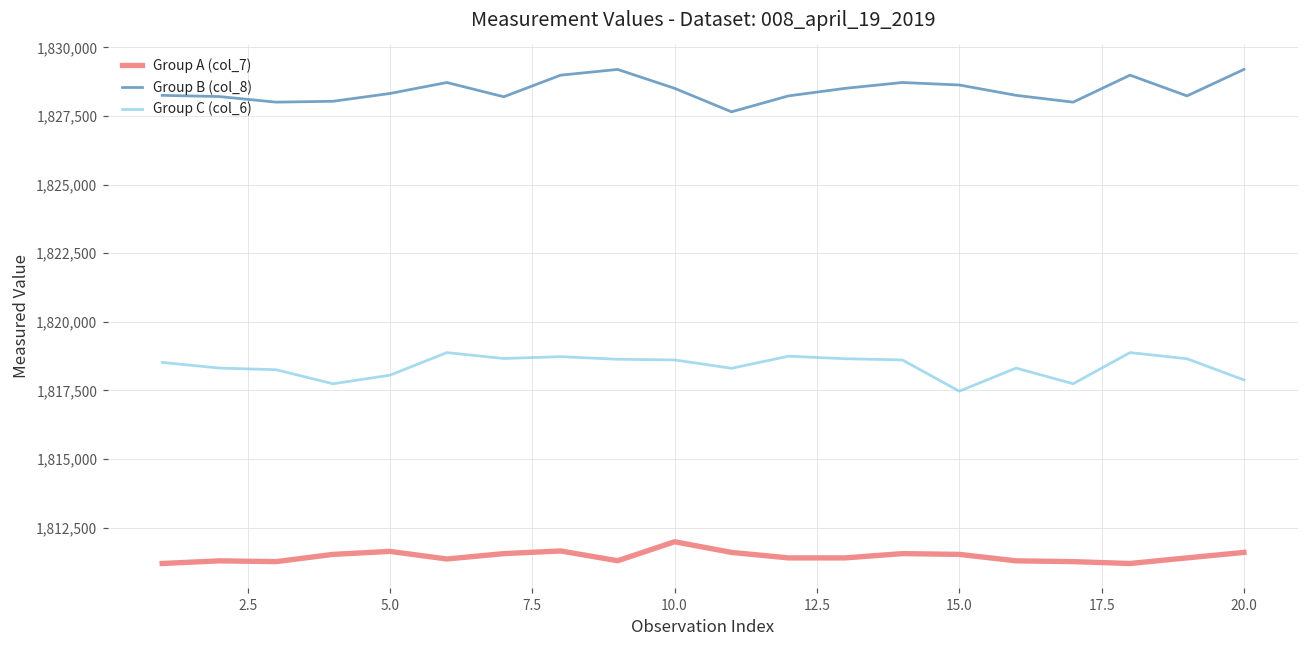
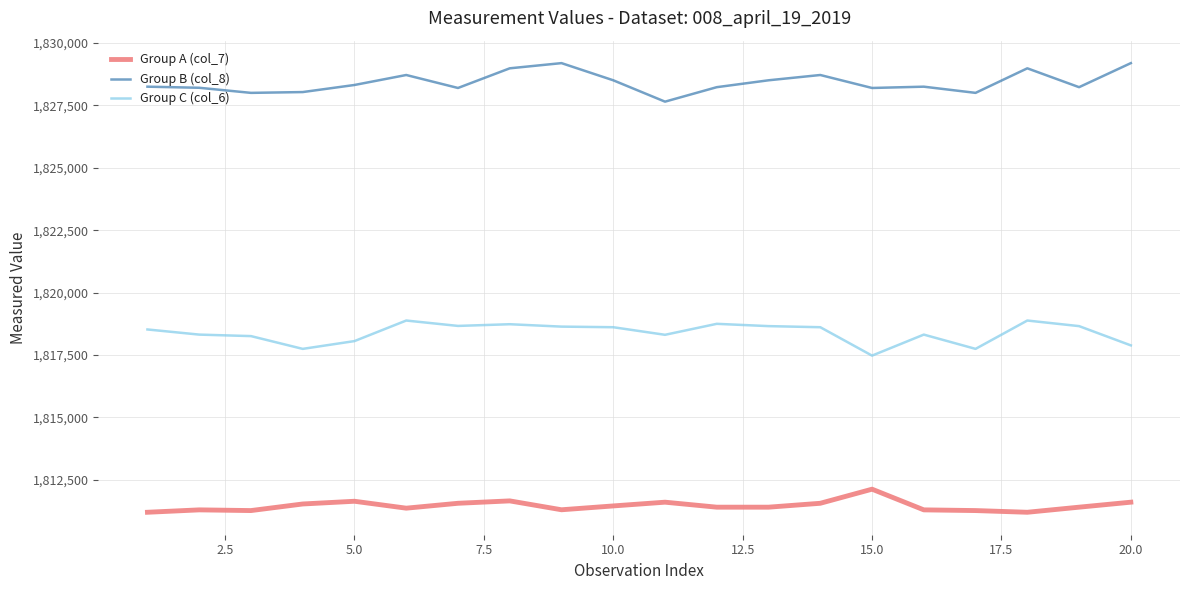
  {
    "Group A (col_7)": {
      "5.0": "1,811,600",
-     "10.0": "1,812,000",
-     "15.0": "1,811,500",
+     "10.0": "1,811,500",
+     "15.0": "1,812,100",
      "20.0": "1,811,600"
    },
    "Group B (col_8)": {
      "5.0": "1,828,300",
      "10.0": "1,828,500",
-     "15.0": "1,828,600",
+     "15.0": "1,828,200",
      "20.0": "1,829,200"
    },
    "Group C (col_6)": {
      "5.0": "1,818,100",
      "10.0": "1,818,600",
      "15.0": "1,817,500",
      "20.0": "1,817,900"
    }
  }
